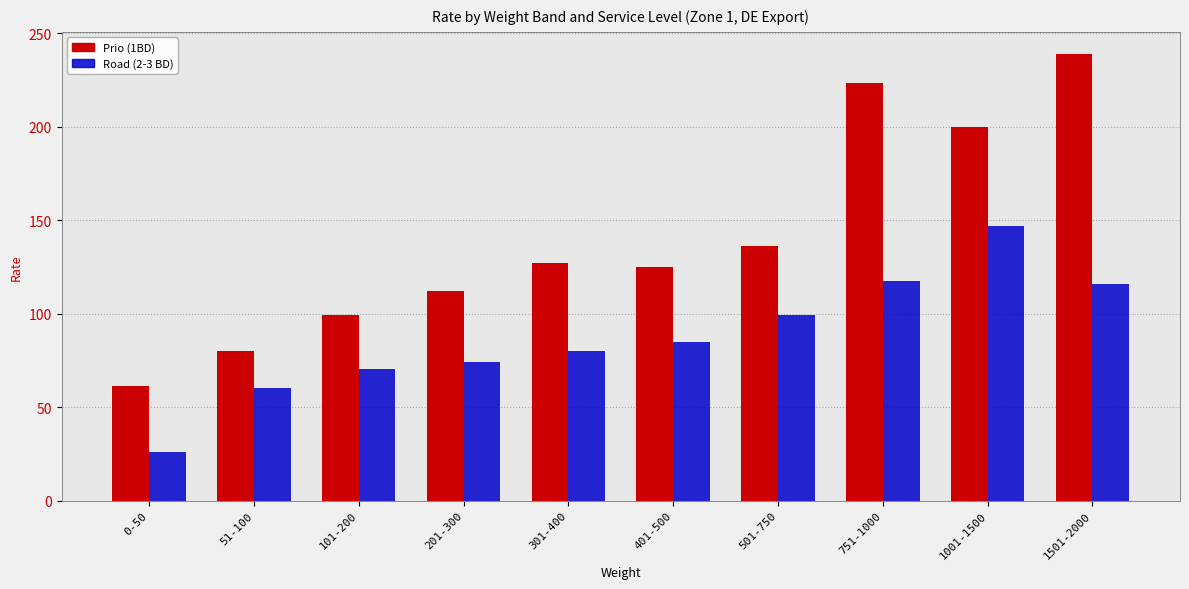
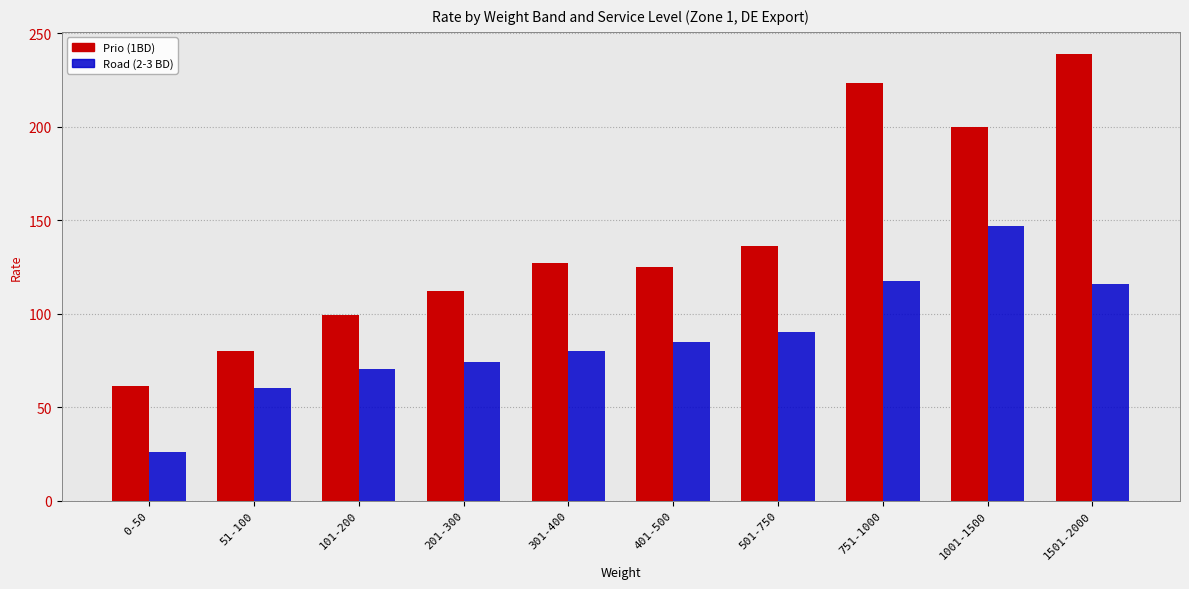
  {
    "Prio (1BD)": {
      "0-50": 61,
      "51-100": 80,
      "101-200": 99,
      "201-300": 112,
      "301-400": 127,
      "401-500": 125,
      "501-750": 136,
      "751-1000": 223,
      "1001-1500": 200,
      "1501-2000": 239
    },
    "Road (2-3 BD)": {
      "0-50": 26,
      "51-100": 60,
      "101-200": 71,
      "201-300": 74,
      "301-400": 80,
      "401-500": 85,
-     "501-750": 99,
+     "501-750": 90,
      "751-1000": 117,
      "1001-1500": 147,
      "1501-2000": 116
    }
  }
